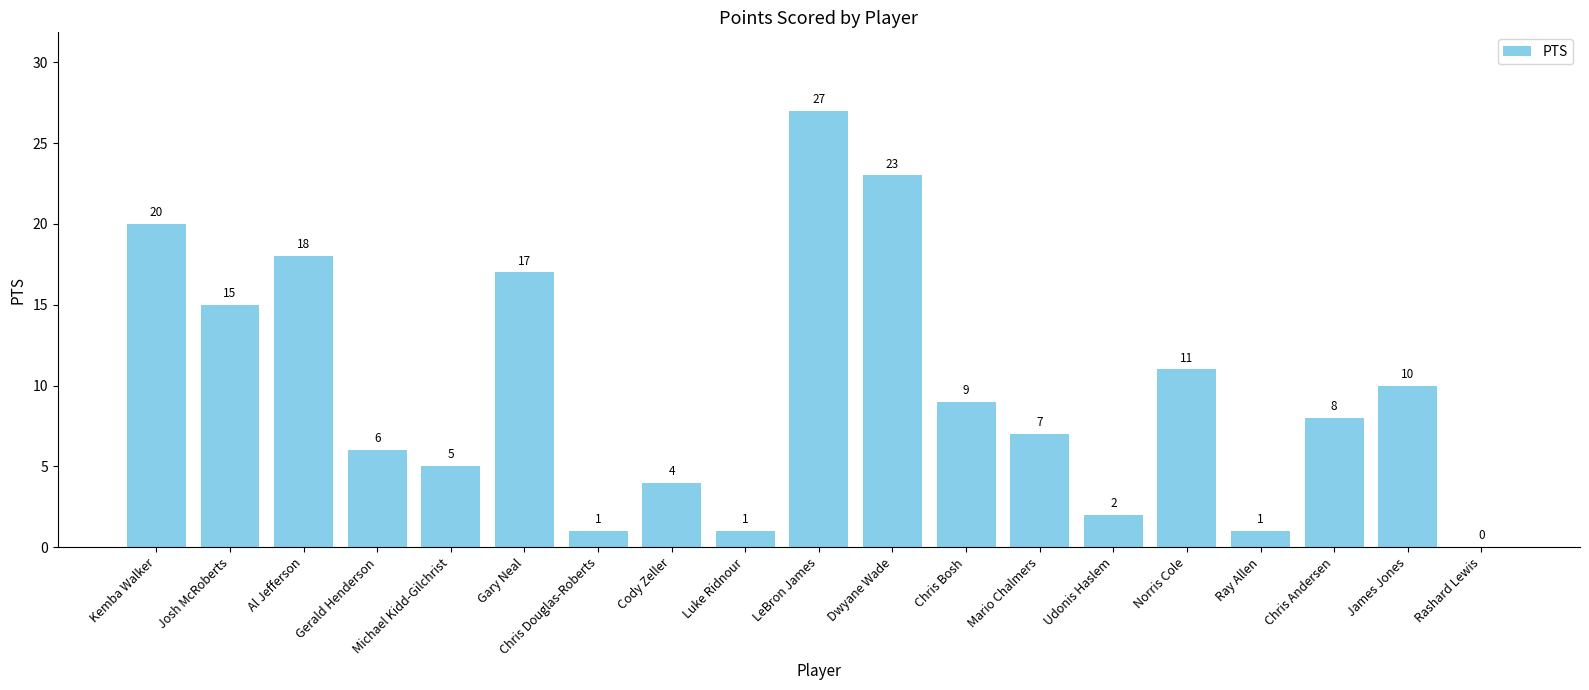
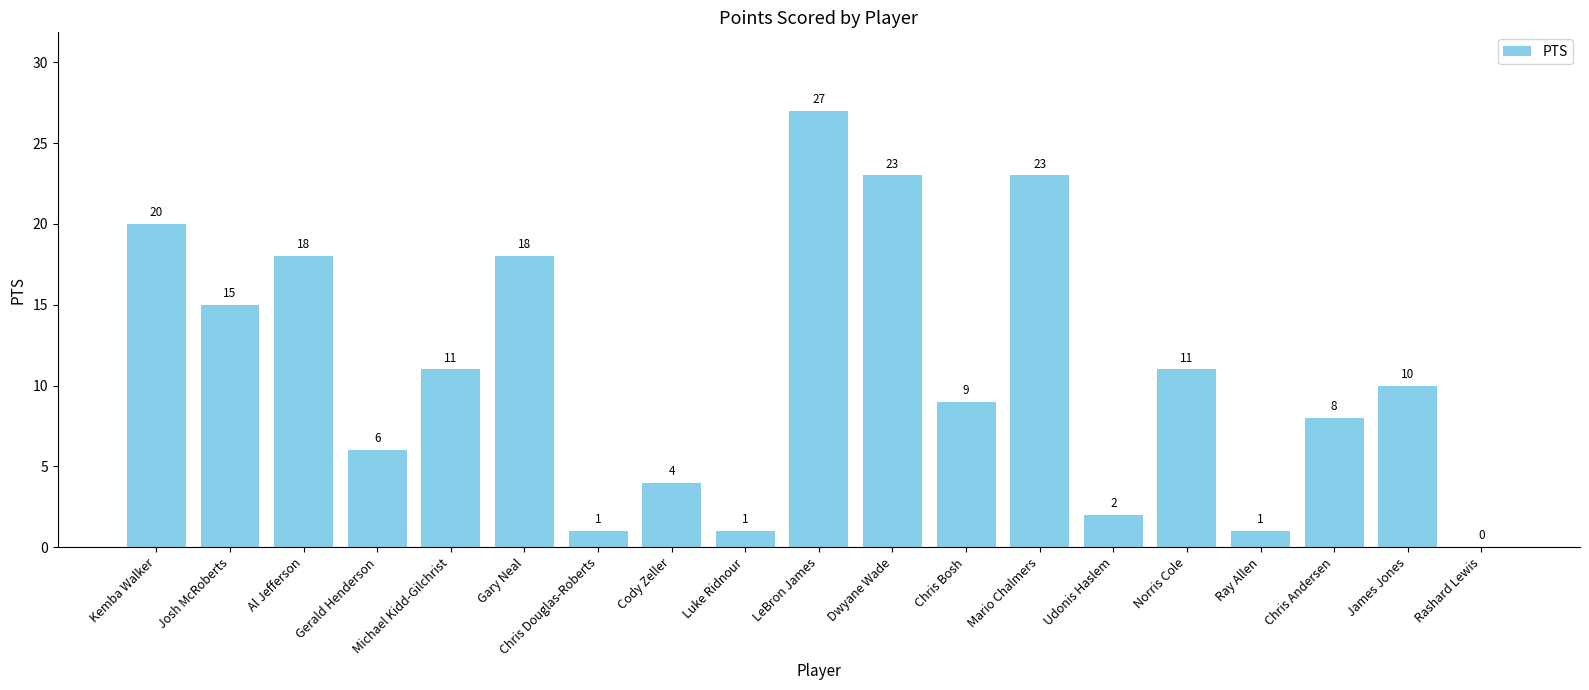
  {
    "Kemba Walker": 20,
    "Josh McRoberts": 15,
    "Al Jefferson": 18,
    "Gerald Henderson": 6,
-   "Michael Kidd-Gilchrist": 5,
-   "Gary Neal": 17,
+   "Michael Kidd-Gilchrist": 11,
+   "Gary Neal": 18,
    "Chris Douglas-Roberts": 1,
    "Cody Zeller": 4,
    "Luke Ridnour": 1,
    "LeBron James": 27,
    "Dwyane Wade": 23,
    "Chris Bosh": 9,
-   "Mario Chalmers": 7,
+   "Mario Chalmers": 23,
    "Udonis Haslem": 2,
    "Norris Cole": 11,
    "Ray Allen": 1,
    "Chris Andersen": 8,
    "James Jones": 10,
    "Rashard Lewis": 0
  }
